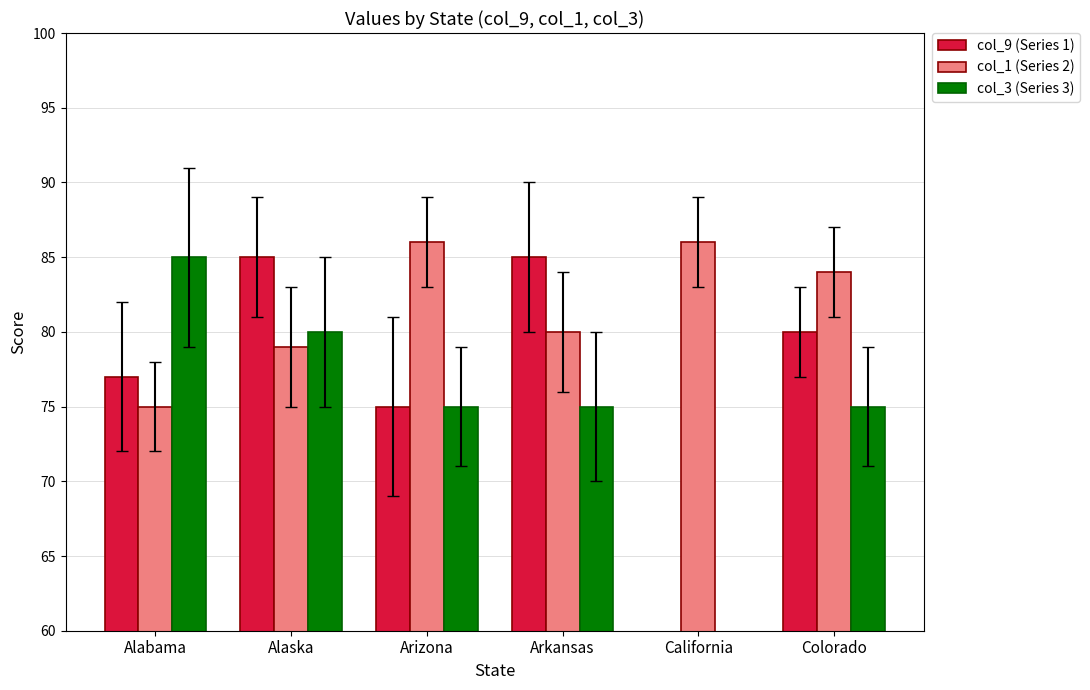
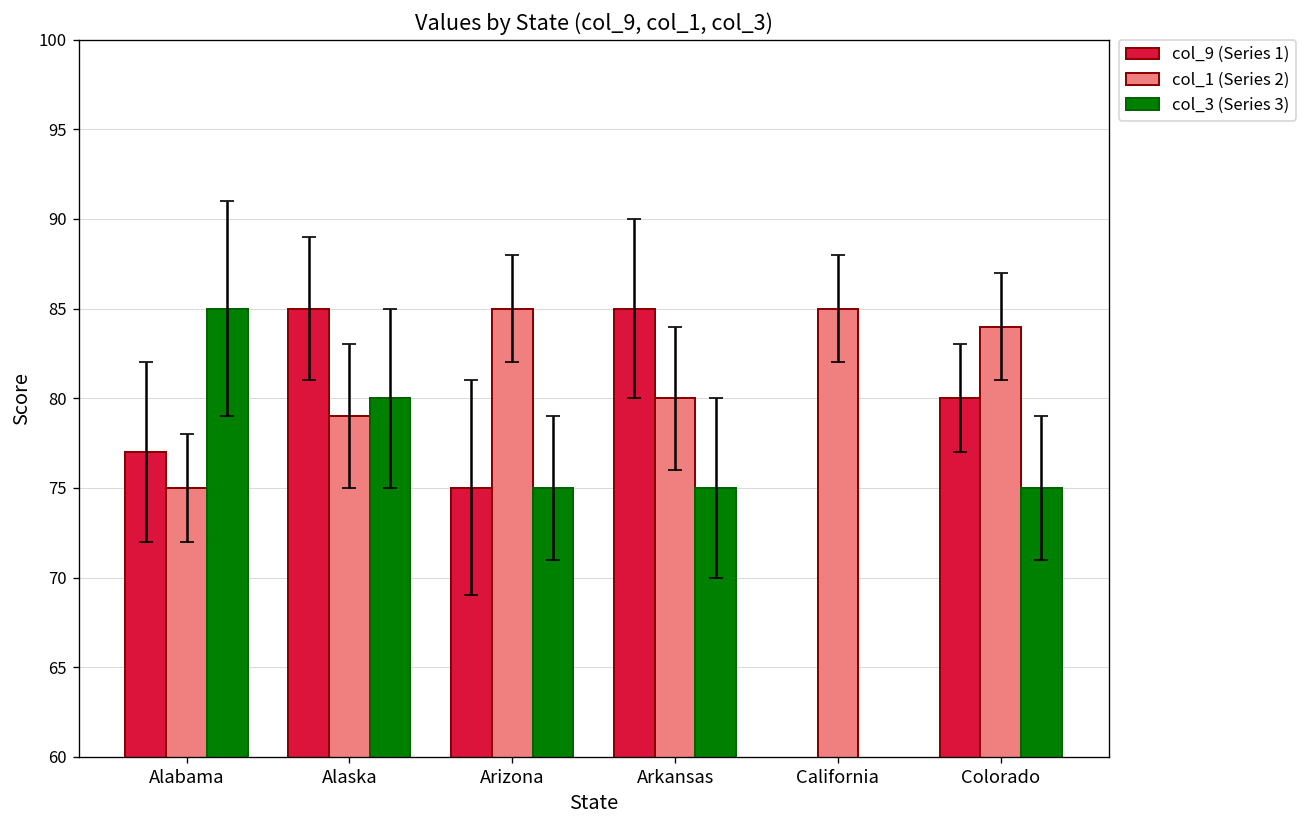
  {
    "col_9 (Series 1)": {
      "Alabama": 77,
      "Alaska": 85,
      "Arizona": 75,
      "Arkansas": 85,
      "Colorado": 80
    },
    "col_1 (Series 2)": {
      "Alabama": 75,
      "Alaska": 79,
-     "Arizona": 86,
+     "Arizona": 85,
      "Arkansas": 80,
-     "California": 86,
+     "California": 85,
      "Colorado": 84
    },
    "col_3 (Series 3)": {
      "Alabama": 85,
      "Alaska": 80,
      "Arizona": 75,
      "Arkansas": 75,
      "Colorado": 75
    }
  }
